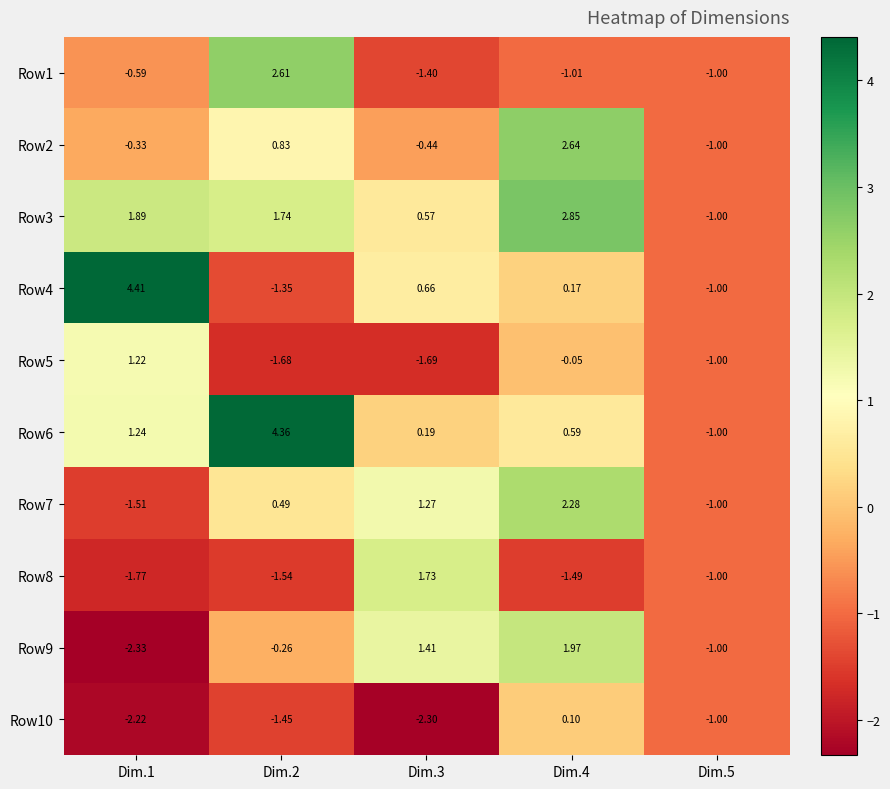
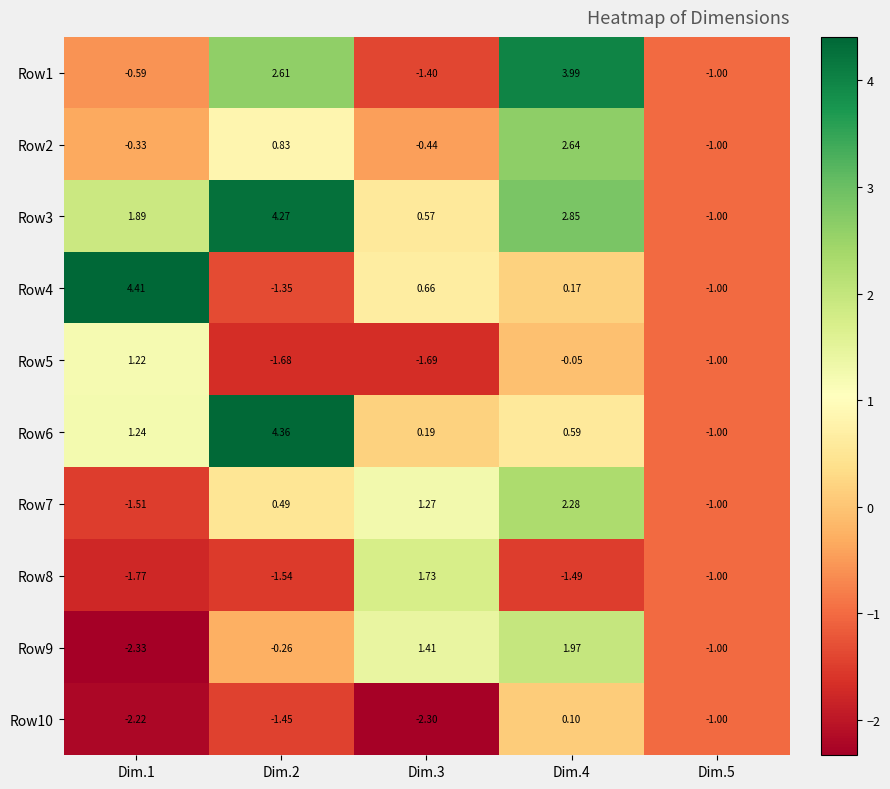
  {
    "Row1": {
      "Dim.1": -0.59,
      "Dim.2": 2.61,
      "Dim.3": -1.40,
-     "Dim.4": -1.01,
+     "Dim.4": 3.99,
      "Dim.5": -1.00
    },
    "Row2": {
      "Dim.1": -0.33,
      "Dim.2": 0.83,
      "Dim.3": -0.44,
      "Dim.4": 2.64,
      "Dim.5": -1.00
    },
    "Row3": {
      "Dim.1": 1.89,
-     "Dim.2": 1.74,
+     "Dim.2": 4.27,
      "Dim.3": 0.57,
      "Dim.4": 2.85,
      "Dim.5": -1.00
    },
    "Row4": {
      "Dim.1": 4.41,
      "Dim.2": -1.35,
      "Dim.3": 0.66,
      "Dim.4": 0.17,
      "Dim.5": -1.00
    },
    "Row5": {
      "Dim.1": 1.22,
      "Dim.2": -1.68,
      "Dim.3": -1.69,
      "Dim.4": -0.05,
      "Dim.5": -1.00
    },
    "Row6": {
      "Dim.1": 1.24,
      "Dim.2": 4.36,
      "Dim.3": 0.19,
      "Dim.4": 0.59,
      "Dim.5": -1.00
    },
    "Row7": {
      "Dim.1": -1.51,
      "Dim.2": 0.49,
      "Dim.3": 1.27,
      "Dim.4": 2.28,
      "Dim.5": -1.00
    },
    "Row8": {
      "Dim.1": -1.77,
      "Dim.2": -1.54,
      "Dim.3": 1.73,
      "Dim.4": -1.49,
      "Dim.5": -1.00
    },
    "Row9": {
      "Dim.1": -2.33,
      "Dim.2": -0.26,
      "Dim.3": 1.41,
      "Dim.4": 1.97,
      "Dim.5": -1.00
    },
    "Row10": {
      "Dim.1": -2.22,
      "Dim.2": -1.45,
      "Dim.3": -2.30,
      "Dim.4": 0.10,
      "Dim.5": -1.00
    }
  }
